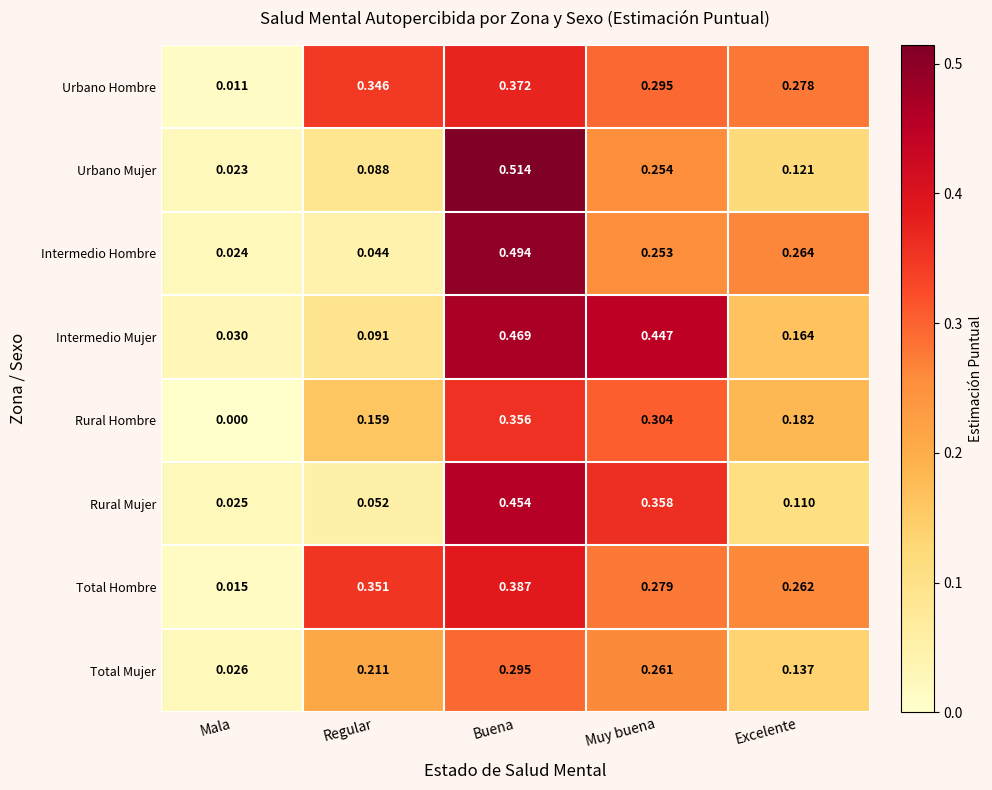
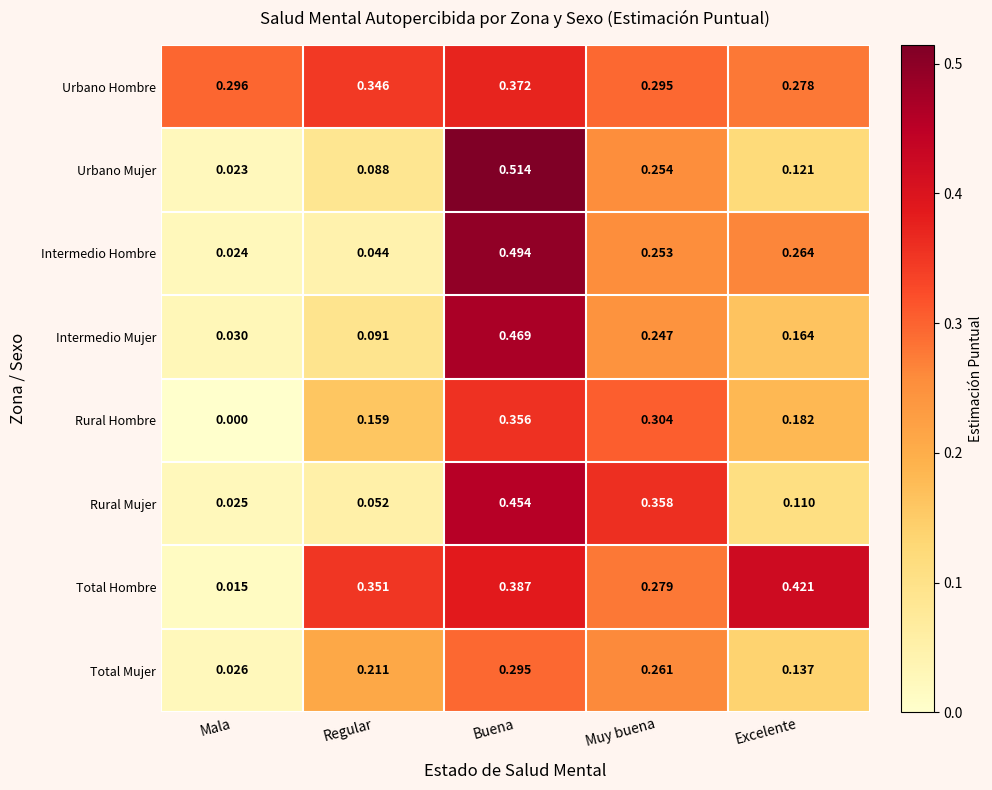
  {
    "Urbano Hombre": {
-     "Mala": 0.011,
+     "Mala": 0.296,
      "Regular": 0.346,
      "Buena": 0.372,
      "Muy buena": 0.295,
      "Excelente": 0.278
    },
    "Urbano Mujer": {
      "Mala": 0.023,
      "Regular": 0.088,
      "Buena": 0.514,
      "Muy buena": 0.254,
      "Excelente": 0.121
    },
    "Intermedio Hombre": {
      "Mala": 0.024,
      "Regular": 0.044,
      "Buena": 0.494,
      "Muy buena": 0.253,
      "Excelente": 0.264
    },
    "Intermedio Mujer": {
      "Mala": 0.030,
      "Regular": 0.091,
      "Buena": 0.469,
-     "Muy buena": 0.447,
+     "Muy buena": 0.247,
      "Excelente": 0.164
    },
    "Rural Hombre": {
      "Mala": 0.000,
      "Regular": 0.159,
      "Buena": 0.356,
      "Muy buena": 0.304,
      "Excelente": 0.182
    },
    "Rural Mujer": {
      "Mala": 0.025,
      "Regular": 0.052,
      "Buena": 0.454,
      "Muy buena": 0.358,
      "Excelente": 0.110
    },
    "Total Hombre": {
      "Mala": 0.015,
      "Regular": 0.351,
      "Buena": 0.387,
      "Muy buena": 0.279,
-     "Excelente": 0.262
+     "Excelente": 0.421
    },
    "Total Mujer": {
      "Mala": 0.026,
      "Regular": 0.211,
      "Buena": 0.295,
      "Muy buena": 0.261,
      "Excelente": 0.137
    }
  }
